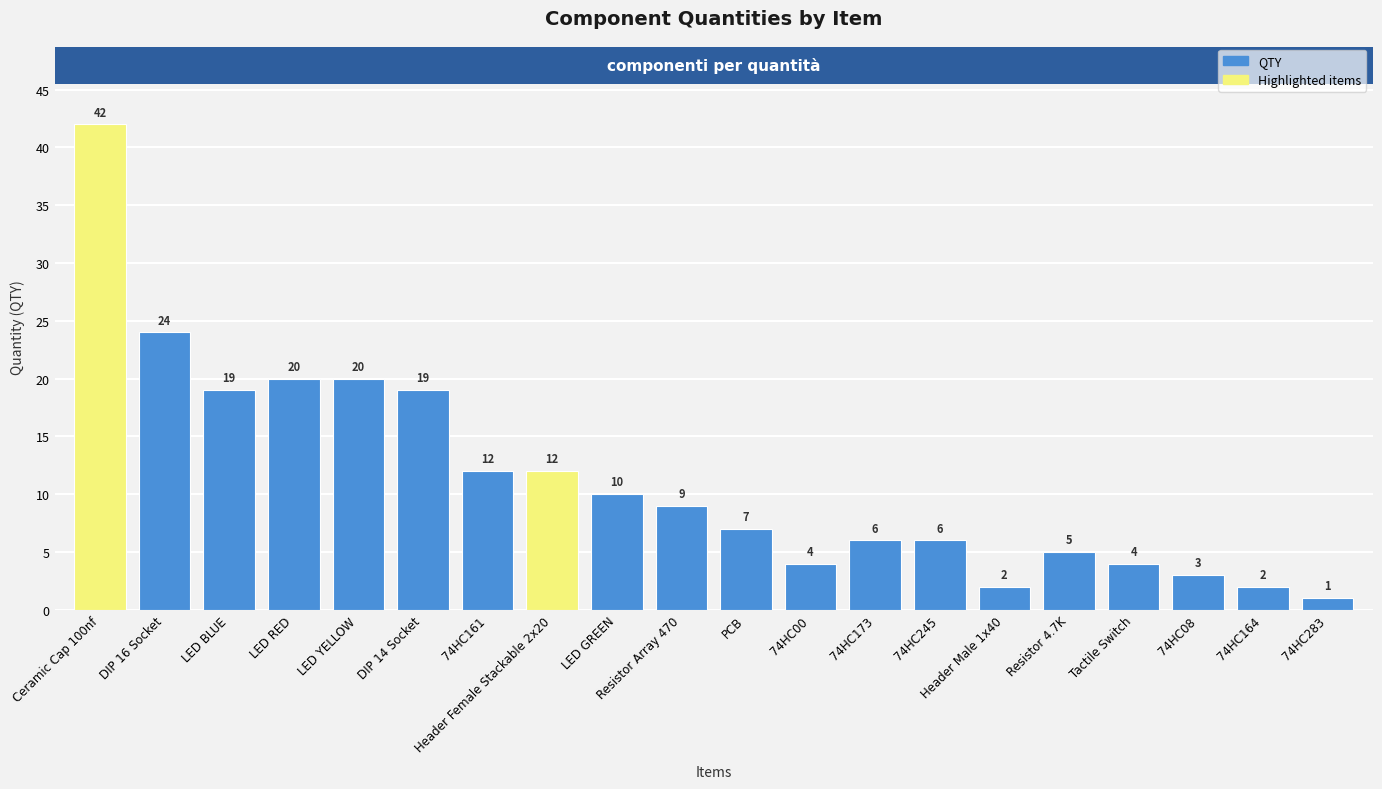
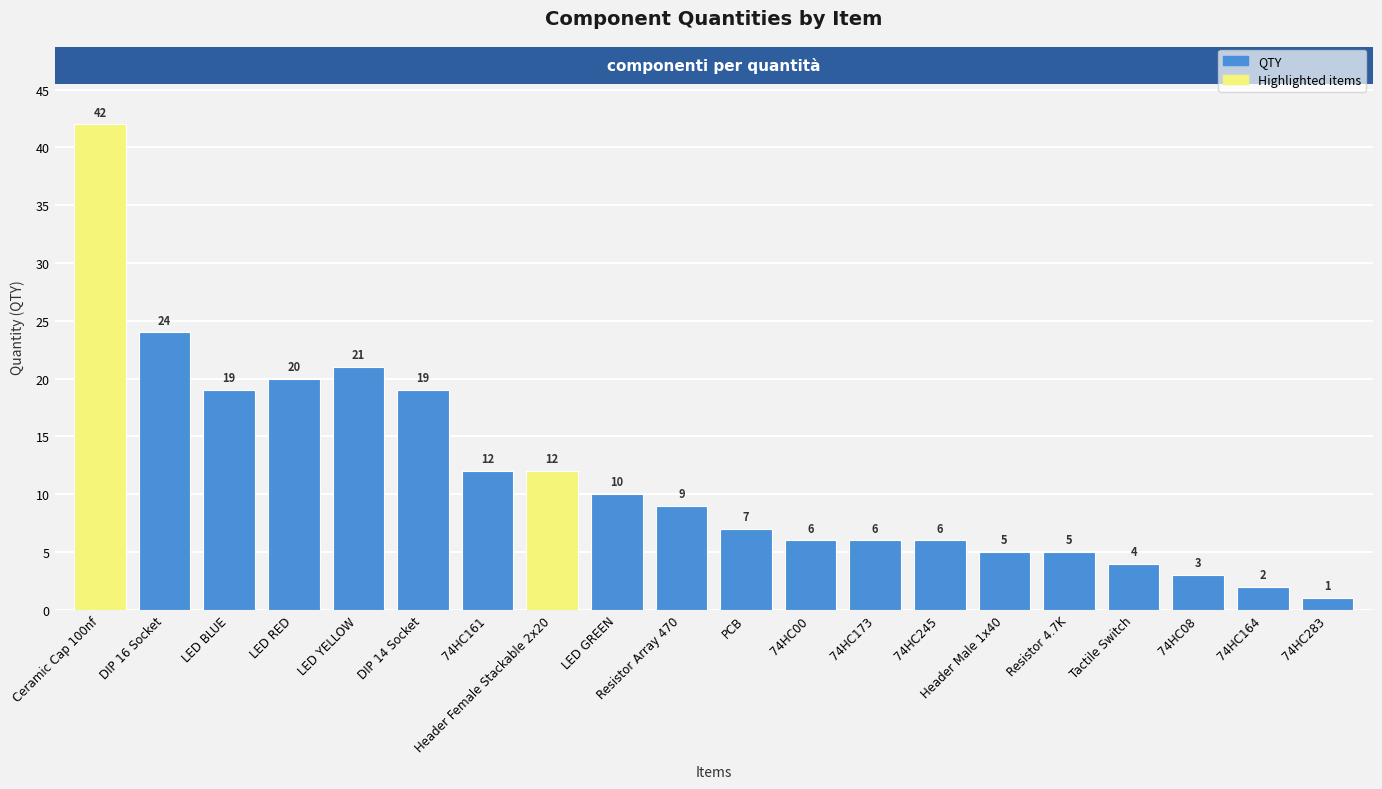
  {
    "Ceramic Cap 100nf": 42,
    "DIP 16 Socket": 24,
    "LED BLUE": 19,
    "LED RED": 20,
-   "LED YELLOW": 20,
+   "LED YELLOW": 21,
    "DIP 14 Socket": 19,
    "74HC161": 12,
    "Header Female Stackable 2x20": 12,
    "LED GREEN": 10,
    "Resistor Array 470": 9,
    "PCB": 7,
-   "74HC00": 4,
+   "74HC00": 6,
    "74HC173": 6,
    "74HC245": 6,
-   "Header Male 1x40": 2,
+   "Header Male 1x40": 5,
    "Resistor 4.7K": 5,
    "Tactile Switch": 4,
    "74HC08": 3,
    "74HC164": 2,
    "74HC283": 1
  }
